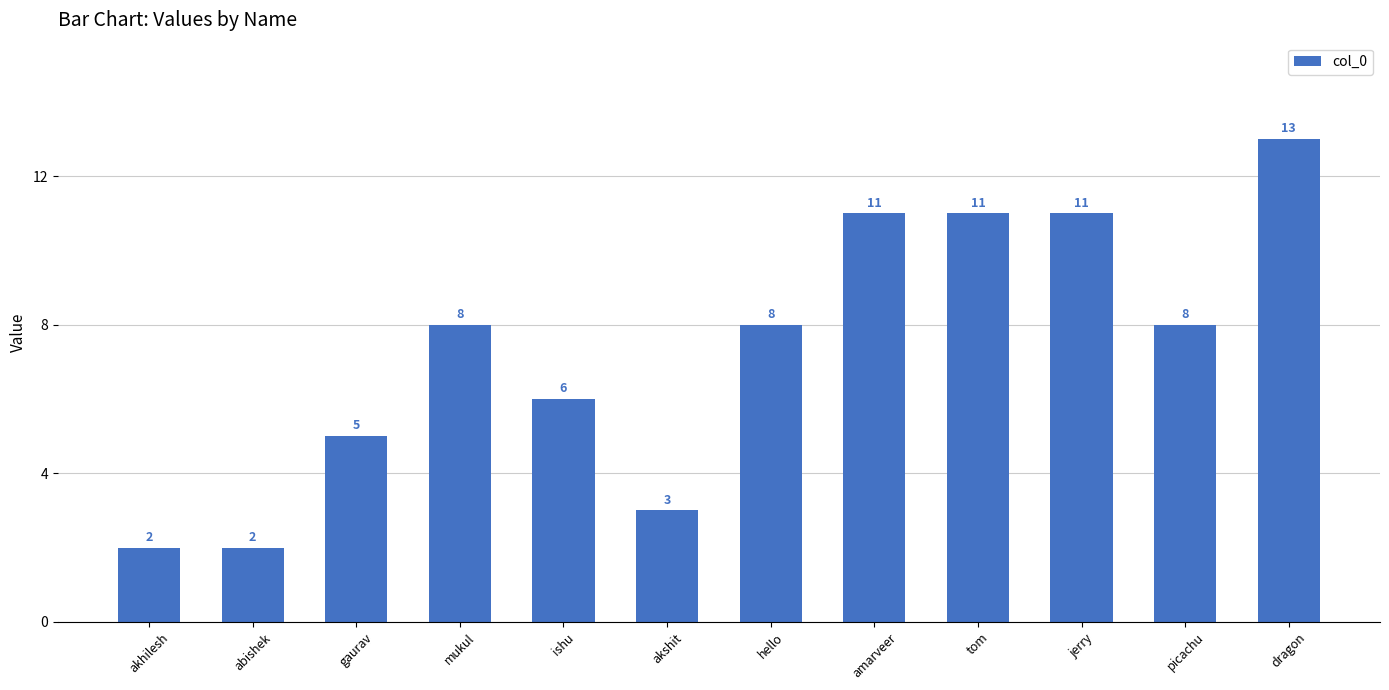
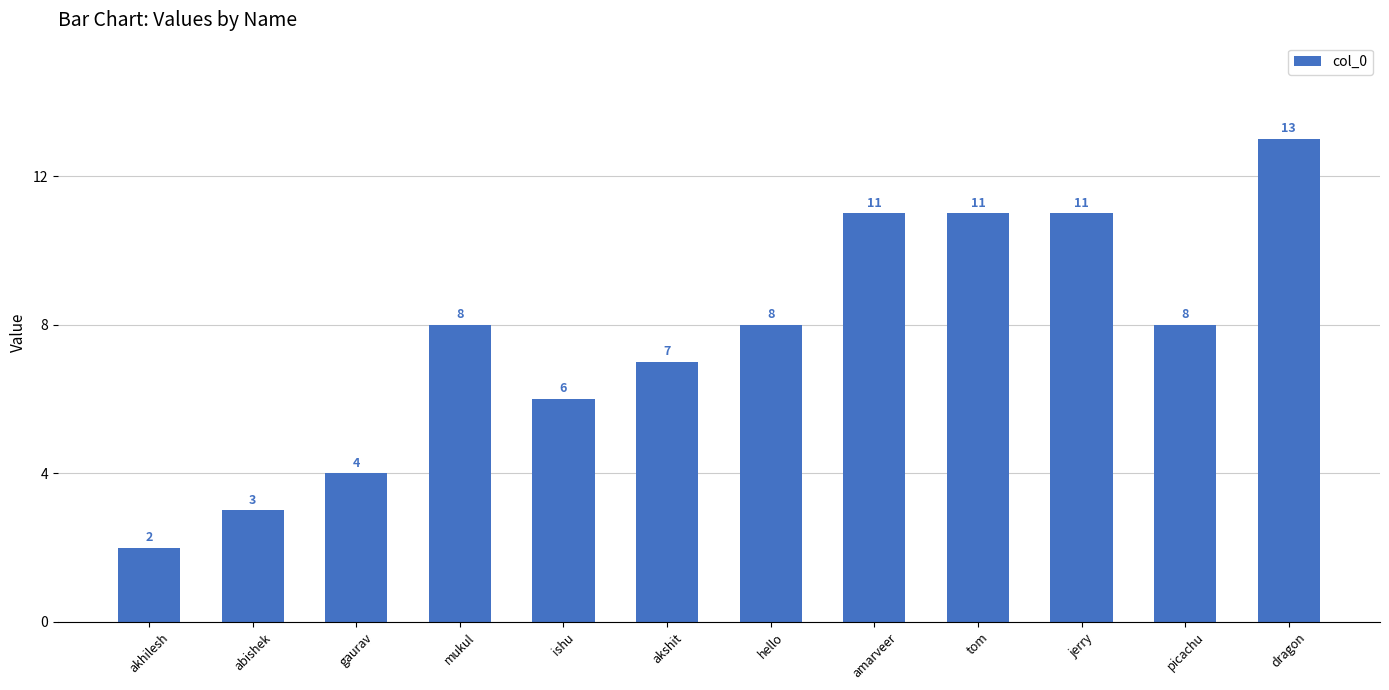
  {
    "akhilesh": 2,
-   "abishek": 2,
-   "gaurav": 5,
+   "abishek": 3,
+   "gaurav": 4,
    "mukul": 8,
    "ishu": 6,
-   "akshit": 3,
+   "akshit": 7,
    "hello": 8,
    "amarveer": 11,
    "tom": 11,
    "jerry": 11,
    "picachu": 8,
    "dragon": 13
  }
